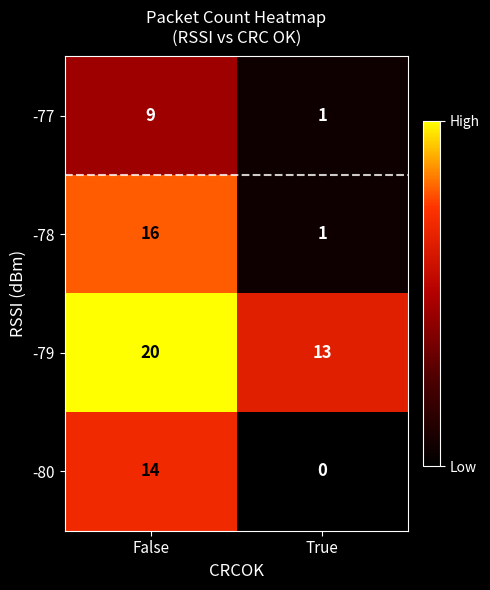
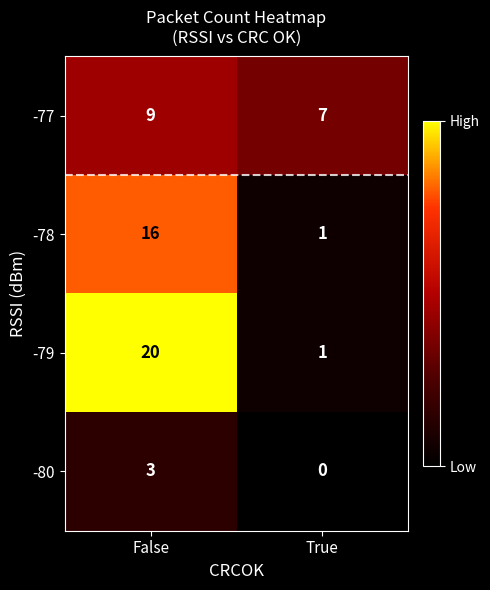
  {
    "-77": {
      "False": 9,
-     "True": 1
+     "True": 7
    },
    "-78": {
      "False": 16,
      "True": 1
    },
    "-79": {
      "False": 20,
-     "True": 13
+     "True": 1
    },
    "-80": {
-     "False": 14,
+     "False": 3,
      "True": 0
    }
  }
